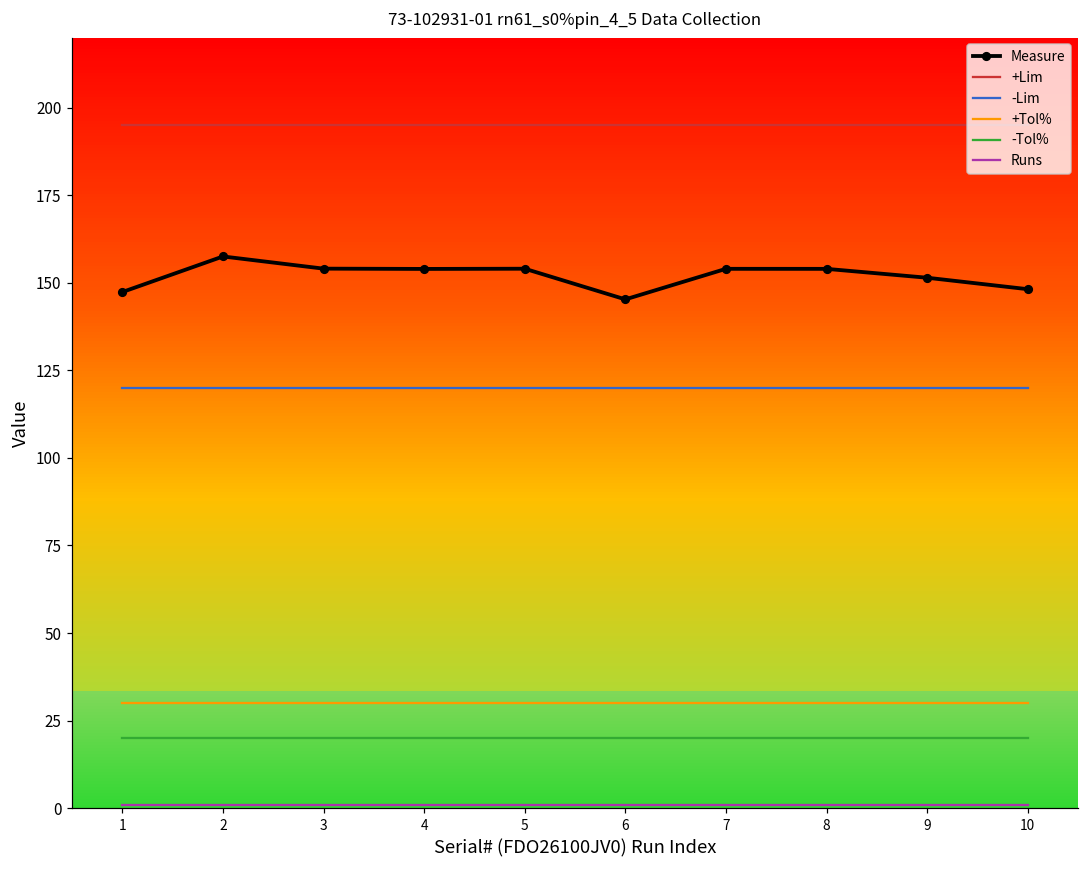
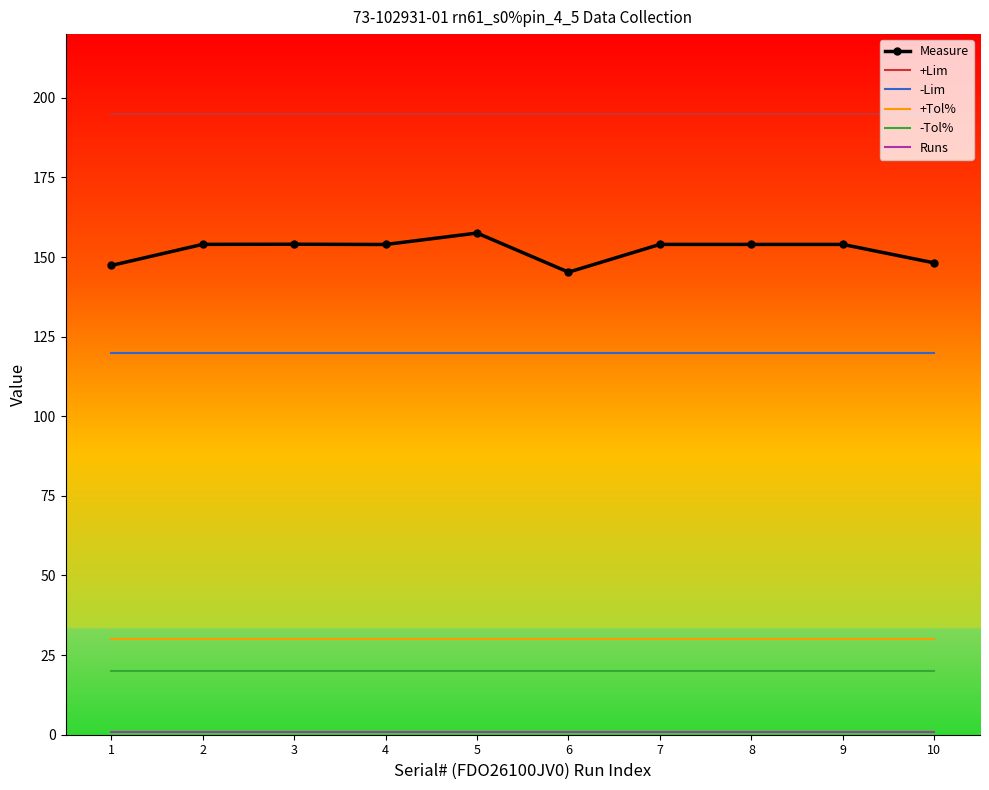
  {
    "Measure": {
      "1": 147,
-     "2": 158,
+     "2": 154,
      "3": 154,
      "4": 154,
-     "5": 154,
+     "5": 158,
      "6": 145,
      "7": 154,
      "8": 154,
-     "9": 151,
+     "9": 154,
      "10": 148
    },
    "+Lim": {
      "1": 195,
      "2": 195,
      "3": 195,
      "4": 195,
      "5": 195,
      "6": 195,
      "7": 195,
      "8": 195,
      "9": 195
    },
    "-Lim": {
      "1": 120,
      "2": 120,
      "3": 120,
      "4": 120,
      "5": 120,
      "6": 120,
      "7": 120,
      "8": 120,
      "9": 120,
      "10": 120
    },
    "+Tol%": {
      "1": 30,
      "2": 30,
      "3": 30,
      "4": 30,
      "5": 30,
      "6": 30,
      "7": 30,
      "8": 30,
      "9": 30,
      "10": 30
    },
    "-Tol%": {
      "1": 20,
      "2": 20,
      "3": 20,
      "4": 20,
      "5": 20,
      "6": 20,
      "7": 20,
      "8": 20,
      "9": 20,
      "10": 20
    },
    "Runs": {
      "1": 1,
      "2": 1,
      "3": 1,
      "4": 1,
      "5": 1,
      "6": 1,
      "7": 1,
      "8": 1,
      "9": 1,
      "10": 1
    }
  }
